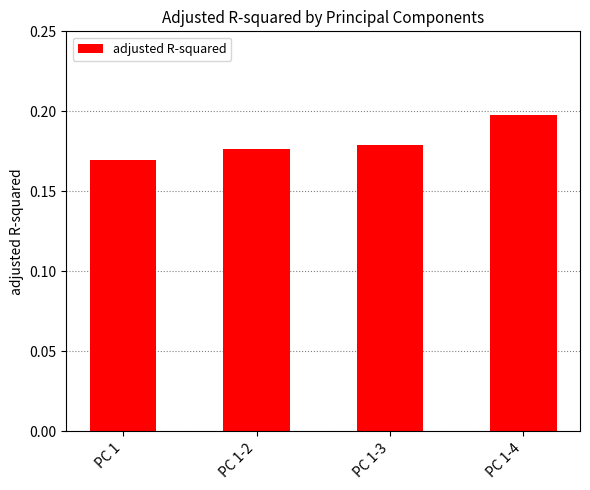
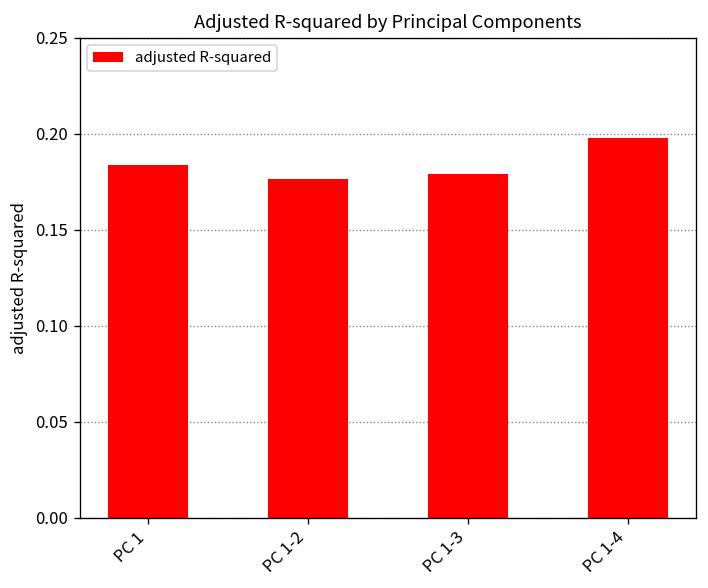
  {
-   "PC 1": 0.169,
+   "PC 1": 0.184,
    "PC 1-2": 0.176,
    "PC 1-3": 0.179,
    "PC 1-4": 0.198
  }
